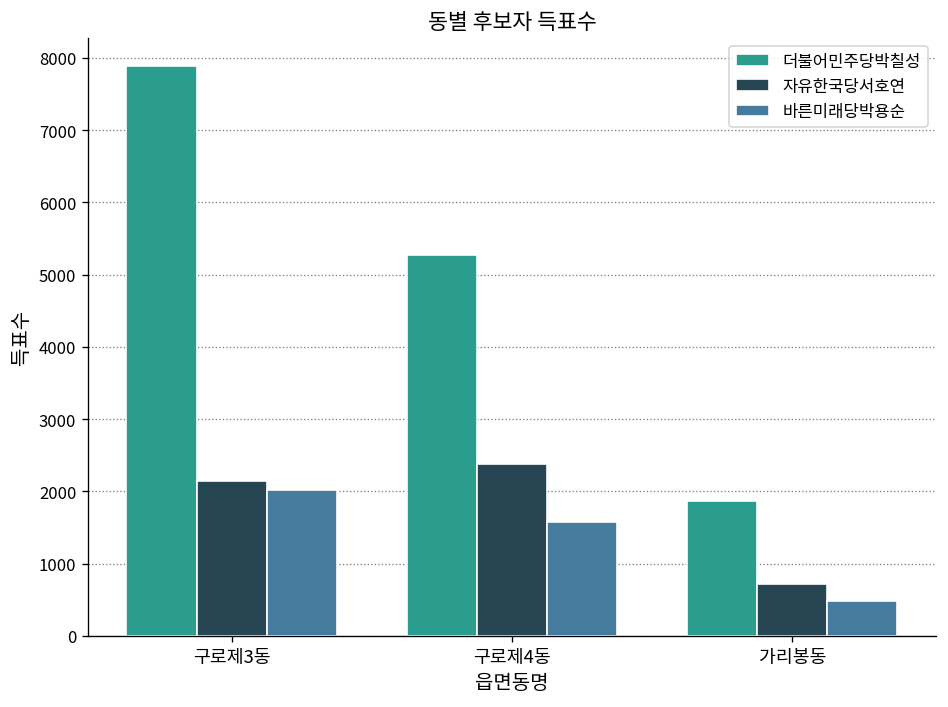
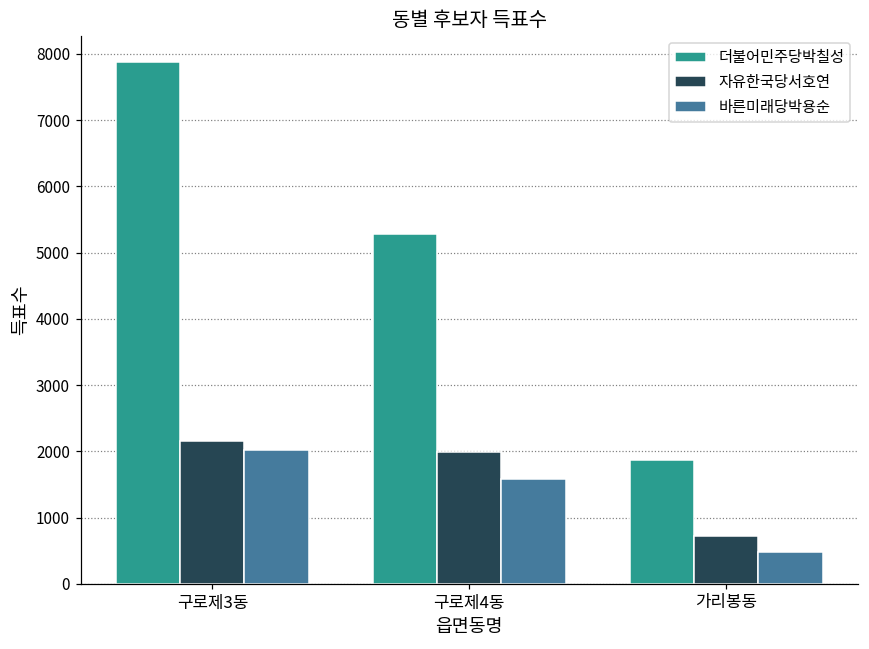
  {
    "자유한국당서호연": {
      "구로제3동": 2100,
-     "구로제4동": 2400,
+     "구로제4동": 2000,
      "가리봉동": 700
    }
  }
